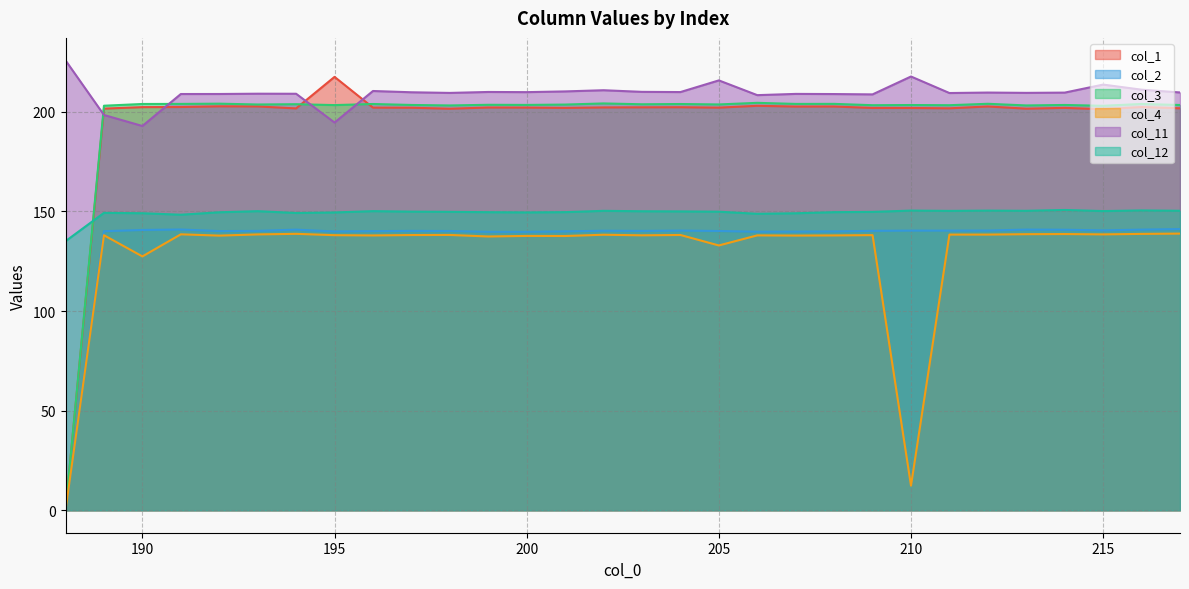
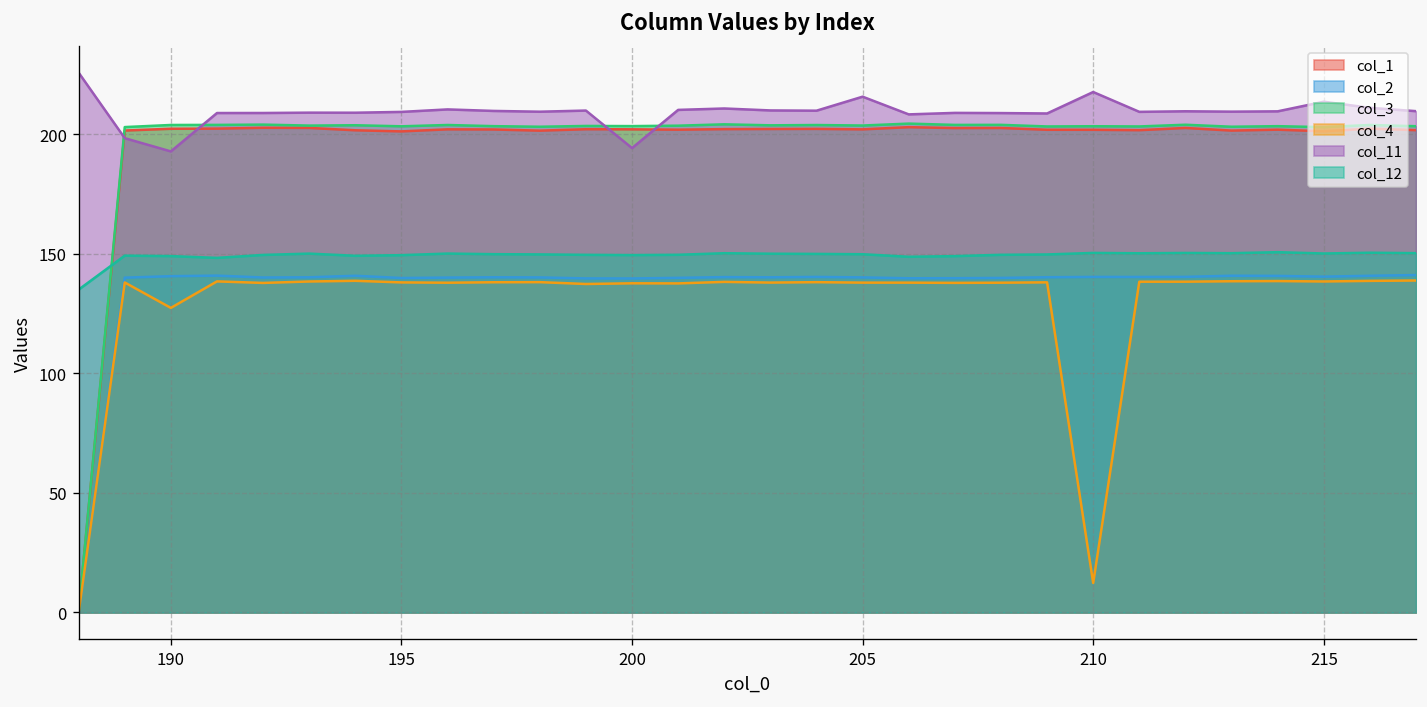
  {
    "col_1": {
      "190": 202,
-     "195": 218,
+     "195": 201,
      "200": 202,
      "205": 202,
      "210": 202
    },
    "col_4": {
      "190": 127,
      "195": 138,
      "200": 138,
-     "205": 133,
+     "205": 138,
      "210": 12,
      "215": 139
    },
    "col_11": {
      "190": 193,
-     "195": 195,
-     "200": 210,
+     "195": 209,
+     "200": 194,
      "205": 216,
      "210": 218
    }
  }
